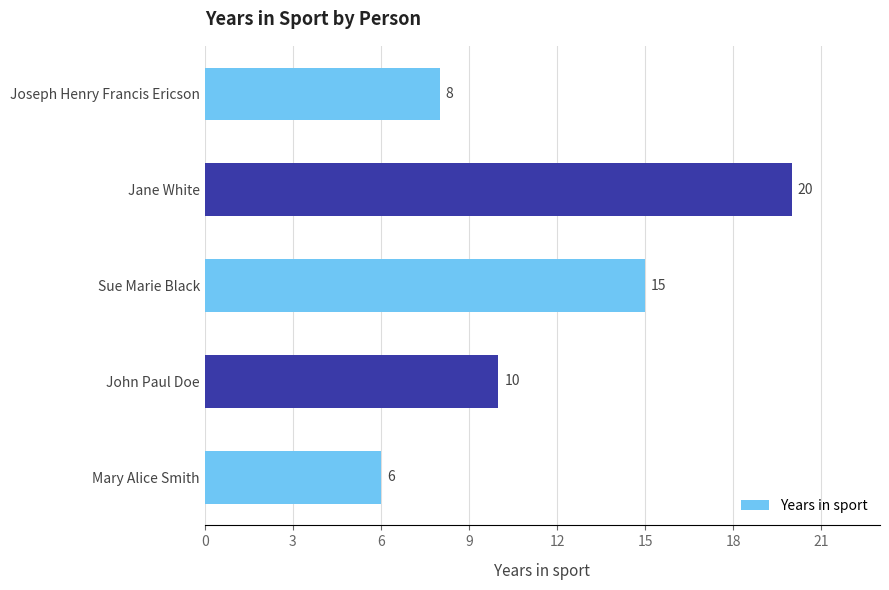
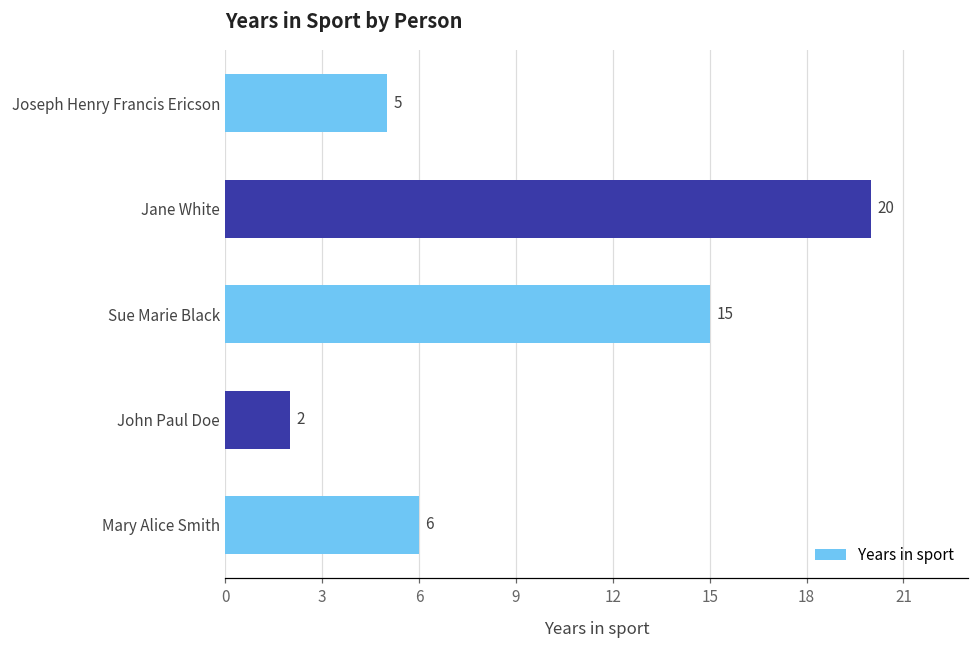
  {
-   "Joseph Henry Francis Ericson": 8,
+   "Joseph Henry Francis Ericson": 5,
    "Jane White": 20,
    "Sue Marie Black": 15,
-   "John Paul Doe": 10,
+   "John Paul Doe": 2,
    "Mary Alice Smith": 6
  }
